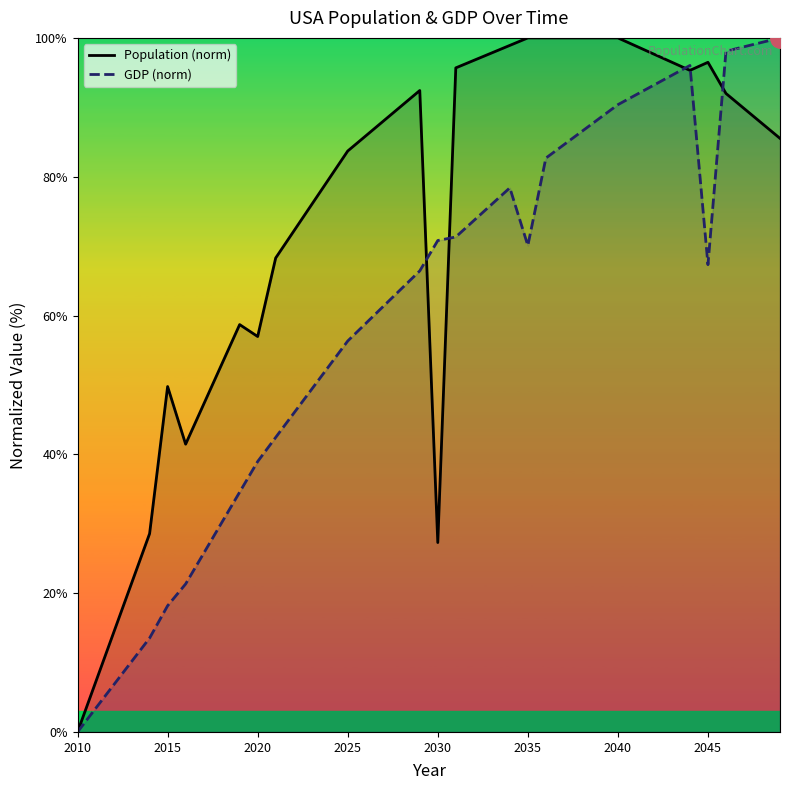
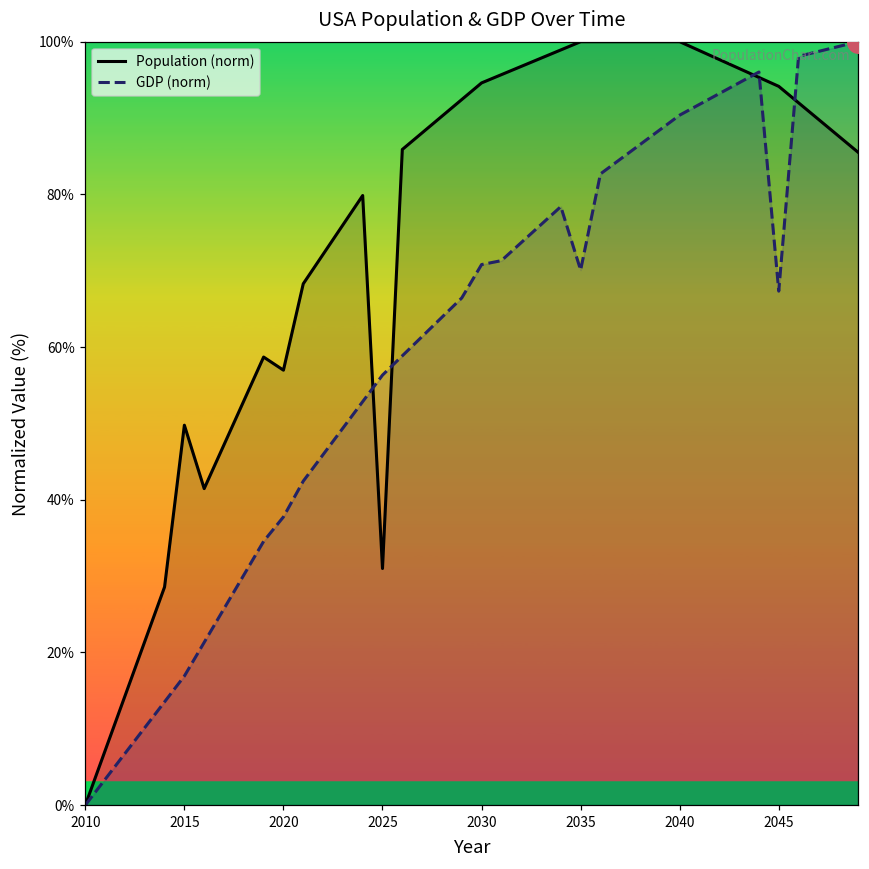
  {
    "Population (norm)": {
      "2015": "50%",
      "2020": "57%",
-     "2025": "84%",
-     "2030": "27%",
+     "2025": "31%",
+     "2030": "95%",
      "2035": "100%",
      "2040": "100%",
-     "2045": "96%"
+     "2045": "94%"
    },
    "GDP (norm)": {
-     "2015": "18%",
-     "2020": "39%",
+     "2015": "17%",
+     "2020": "38%",
      "2025": "56%",
      "2030": "71%",
      "2035": "70%",
      "2040": "90%",
      "2045": "67%"
    }
  }
